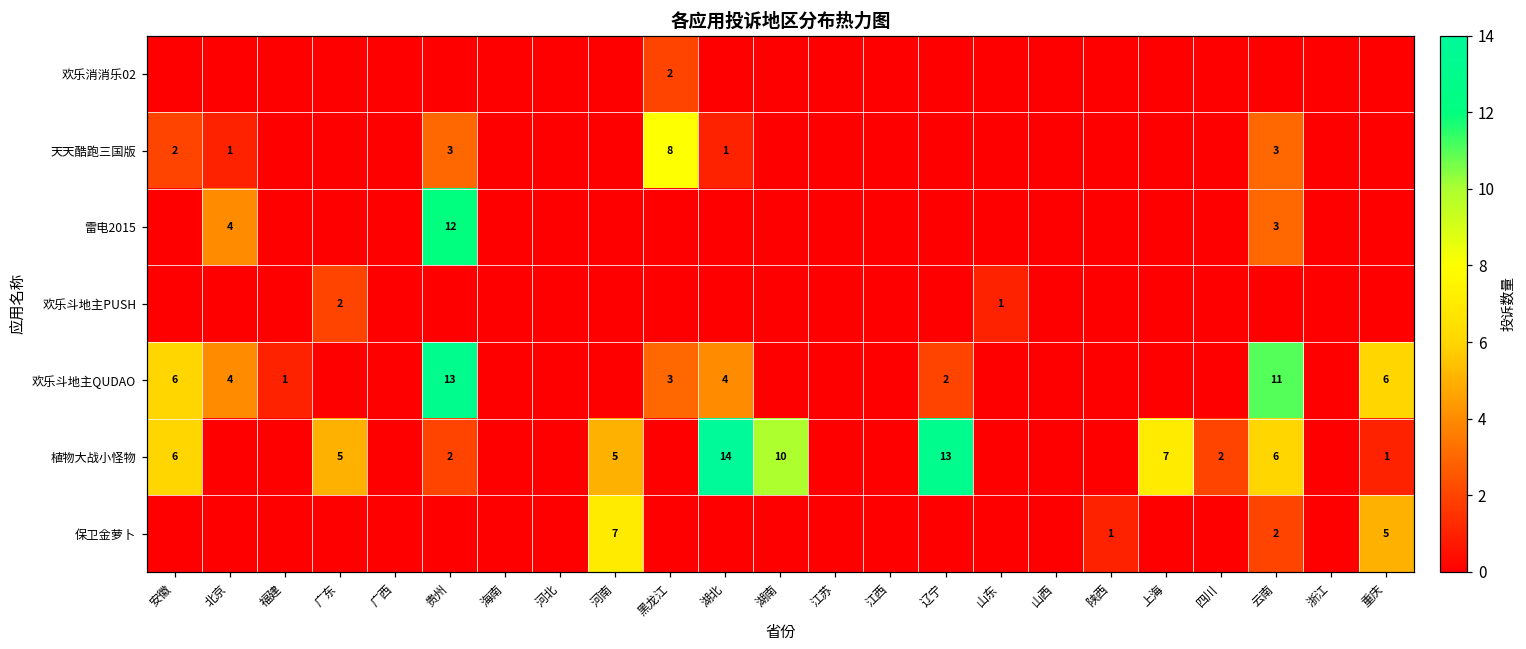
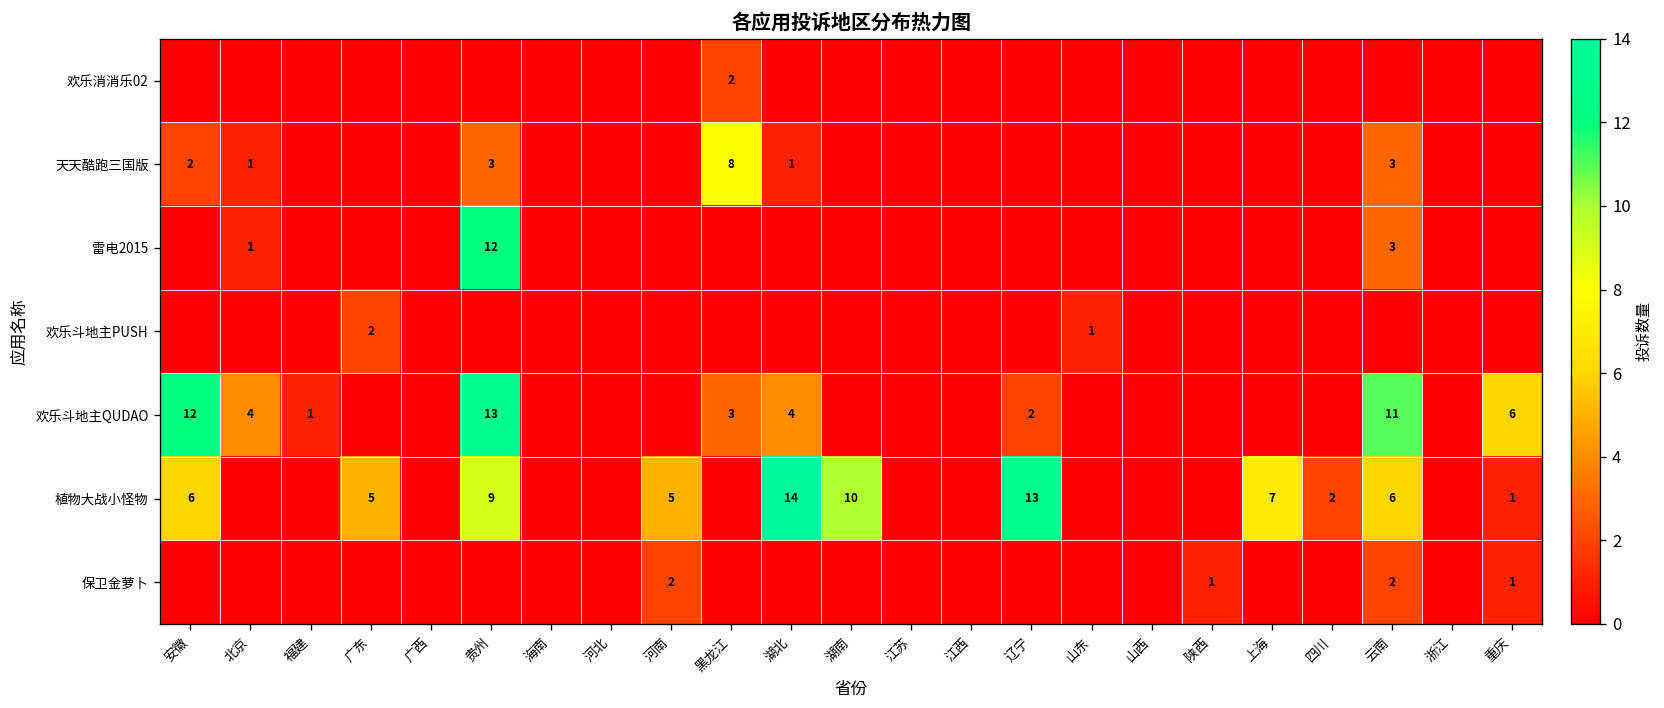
  {
    "欢乐消消乐02": {
      "黑龙江": 2
    },
    "天天酷跑三国版": {
      "安徽": 2,
      "北京": 1,
      "贵州": 3,
      "黑龙江": 8,
      "湖北": 1,
      "云南": 3
    },
    "雷电2015": {
-     "北京": 4,
+     "北京": 1,
      "贵州": 12,
      "云南": 3
    },
    "欢乐斗地主PUSH": {
      "广东": 2,
      "山东": 1
    },
    "欢乐斗地主QUDAO": {
-     "安徽": 6,
+     "安徽": 12,
      "北京": 4,
      "福建": 1,
      "贵州": 13,
      "黑龙江": 3,
      "湖北": 4,
      "辽宁": 2,
      "云南": 11,
      "重庆": 6
    },
    "植物大战小怪物": {
      "安徽": 6,
      "广东": 5,
-     "贵州": 2,
+     "贵州": 9,
      "河南": 5,
      "湖北": 14,
      "湖南": 10,
      "辽宁": 13,
      "上海": 7,
      "四川": 2,
      "云南": 6,
      "重庆": 1
    },
    "保卫金萝卜": {
-     "河南": 7,
+     "河南": 2,
      "陕西": 1,
      "云南": 2,
-     "重庆": 5
+     "重庆": 1
    }
  }
